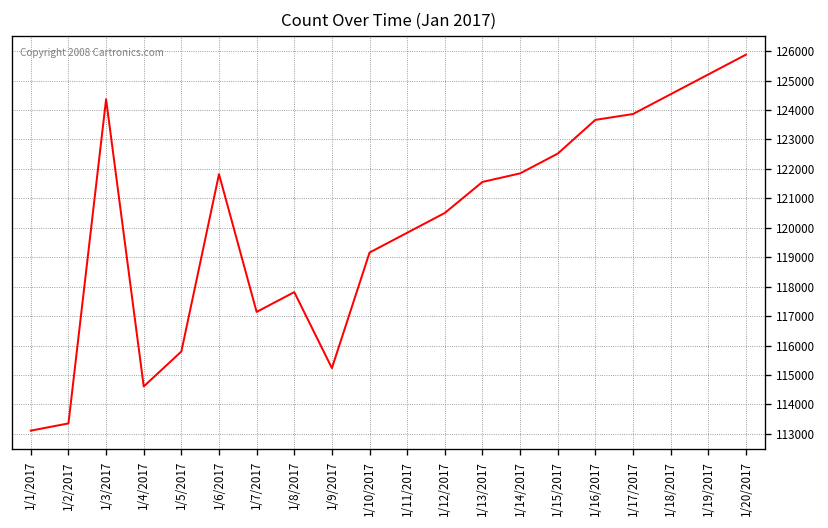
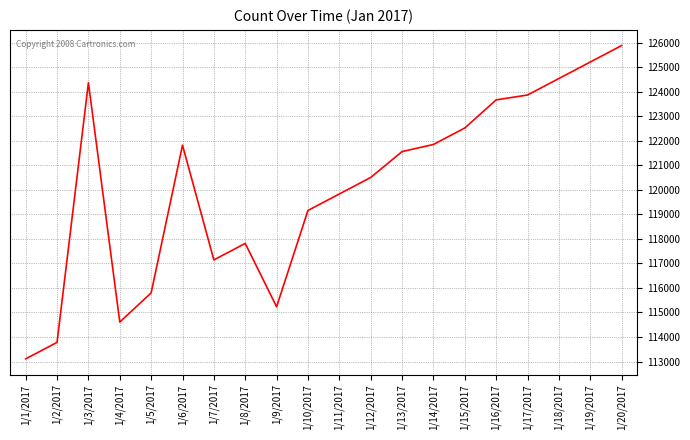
  {
    "1/1/2017": 113100,
-   "1/2/2017": 113400,
+   "1/2/2017": 113800,
    "1/3/2017": 124400,
    "1/4/2017": 114600,
    "1/5/2017": 115800,
    "1/6/2017": 121800,
    "1/7/2017": 117100,
    "1/8/2017": 117800,
    "1/9/2017": 115200,
    "1/10/2017": 119200,
    "1/11/2017": 119800,
    "1/12/2017": 120500,
    "1/13/2017": 121600,
    "1/14/2017": 121800,
    "1/15/2017": 122500,
    "1/16/2017": 123700,
    "1/17/2017": 123900,
    "1/18/2017": 124500,
    "1/19/2017": 125200,
    "1/20/2017": 125900
  }
